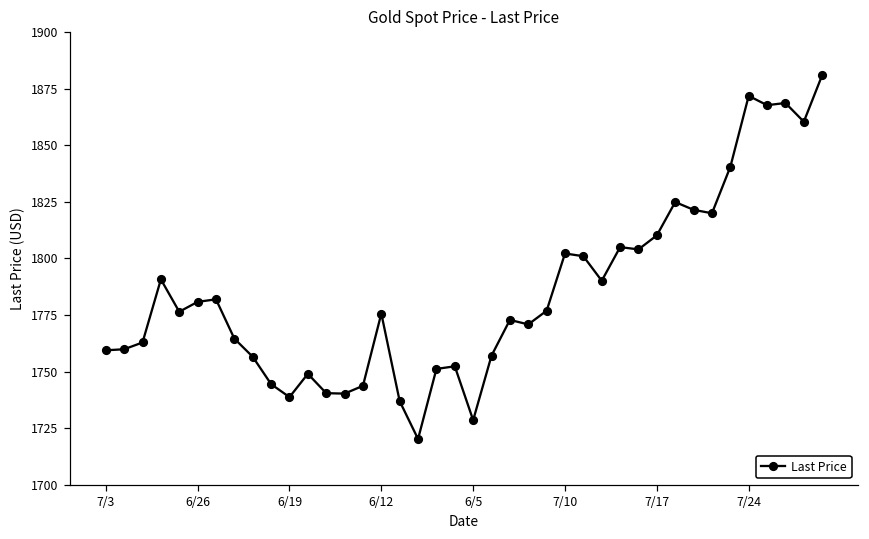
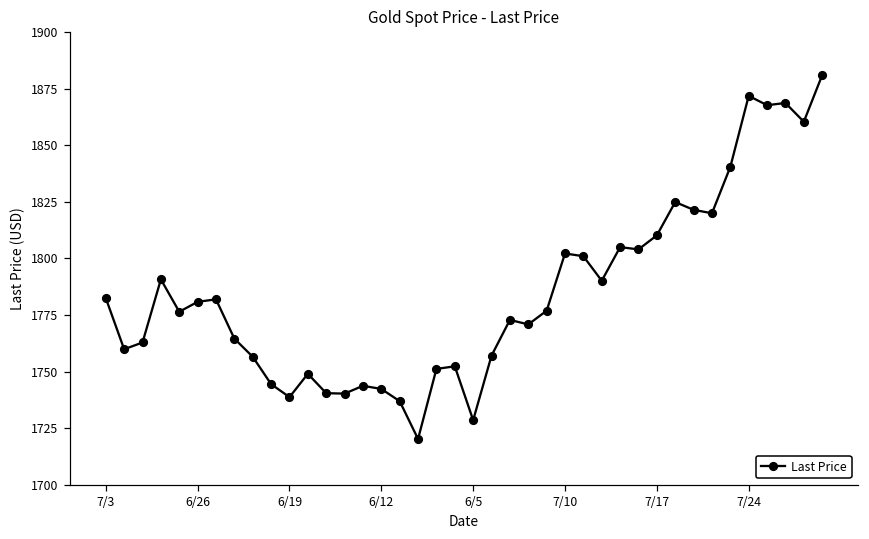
  {
-   "7/3": 1759,
+   "7/3": 1782,
    "6/26": 1781,
    "6/19": 1739,
-   "6/12": 1776,
+   "6/12": 1742,
    "6/5": 1728,
    "7/10": 1802,
    "7/17": 1810,
    "7/24": 1872
  }
